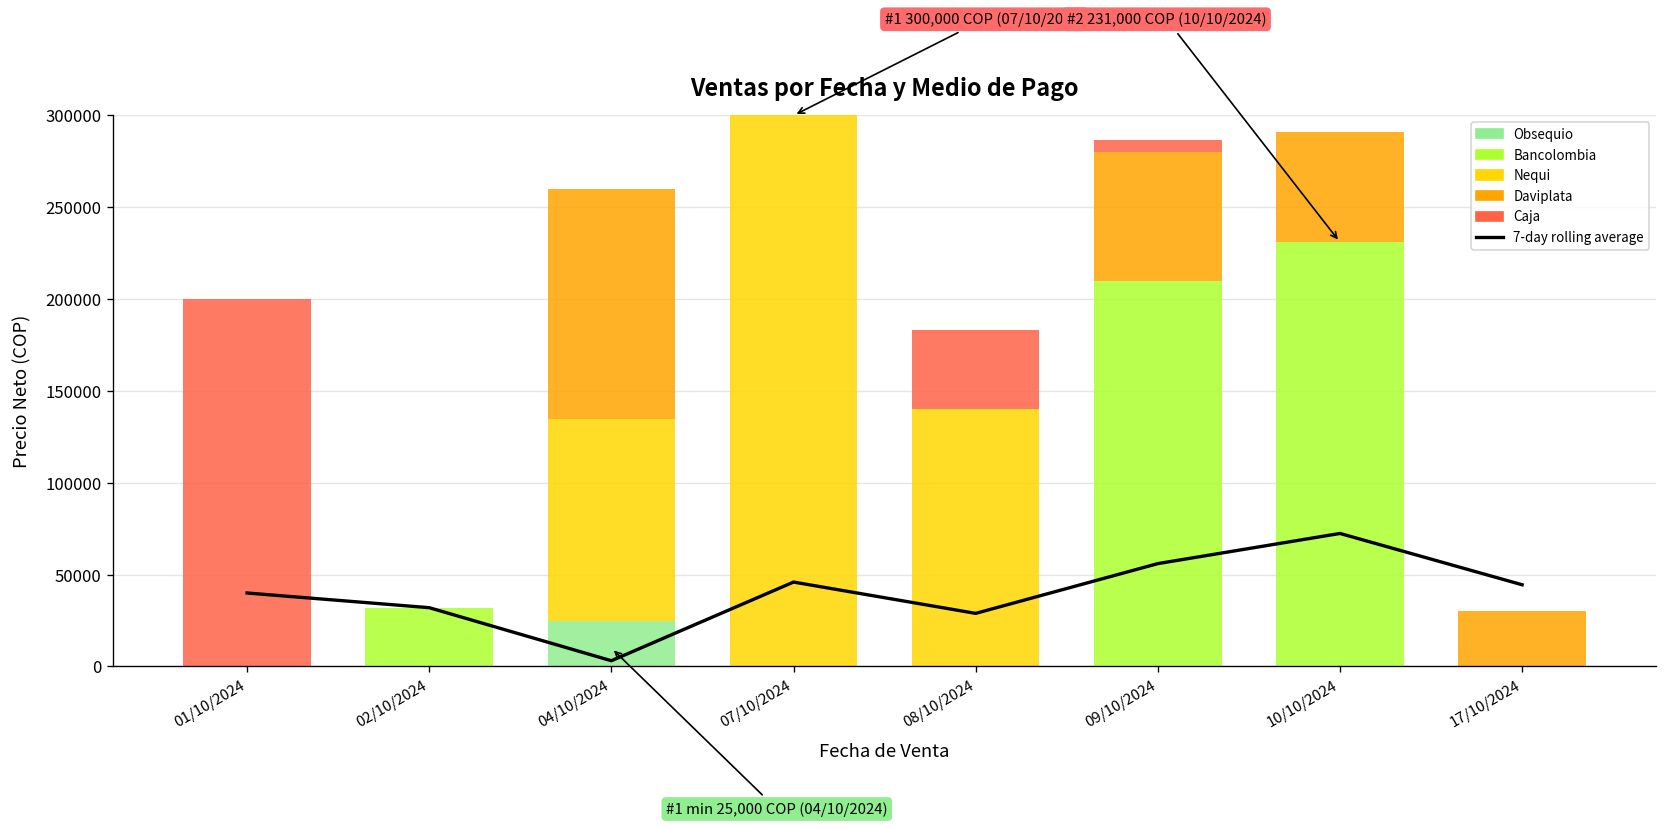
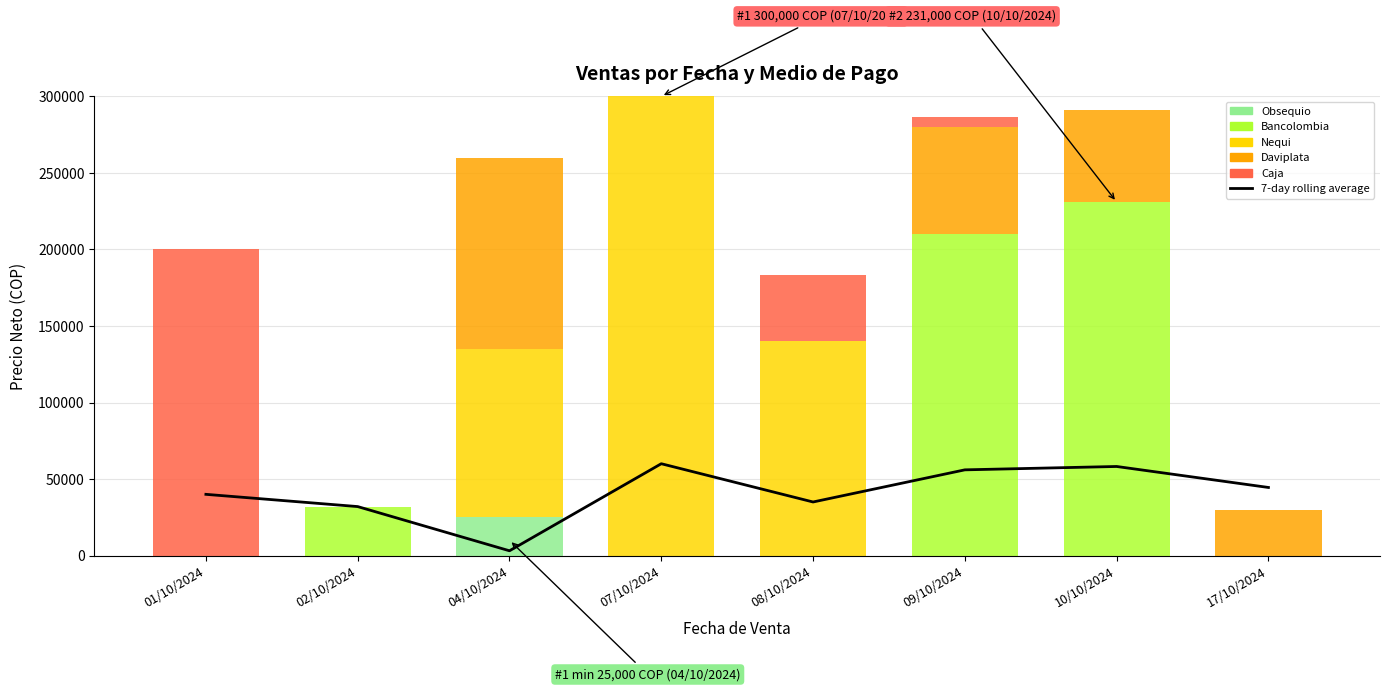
  {
    "7-day rolling average": {
      "01/10/2024": 40000,
      "02/10/2024": 32000,
      "04/10/2024": 3000,
-     "07/10/2024": 46000,
-     "08/10/2024": 29000,
+     "07/10/2024": 60000,
+     "08/10/2024": 35000,
      "09/10/2024": 56000,
-     "10/10/2024": 72000,
+     "10/10/2024": 58000,
      "17/10/2024": 44000
    },
    "Obsequio": {
      "01/10/2024": 0,
      "02/10/2024": 0,
      "04/10/2024": 25000,
      "08/10/2024": 0,
      "09/10/2024": 0,
      "10/10/2024": 0,
      "17/10/2024": 0
    },
    "Caja": {
      "01/10/2024": 200000,
      "02/10/2024": 0,
      "04/10/2024": 0,
      "08/10/2024": 43000,
      "10/10/2024": 0,
      "17/10/2024": 0
    }
  }
